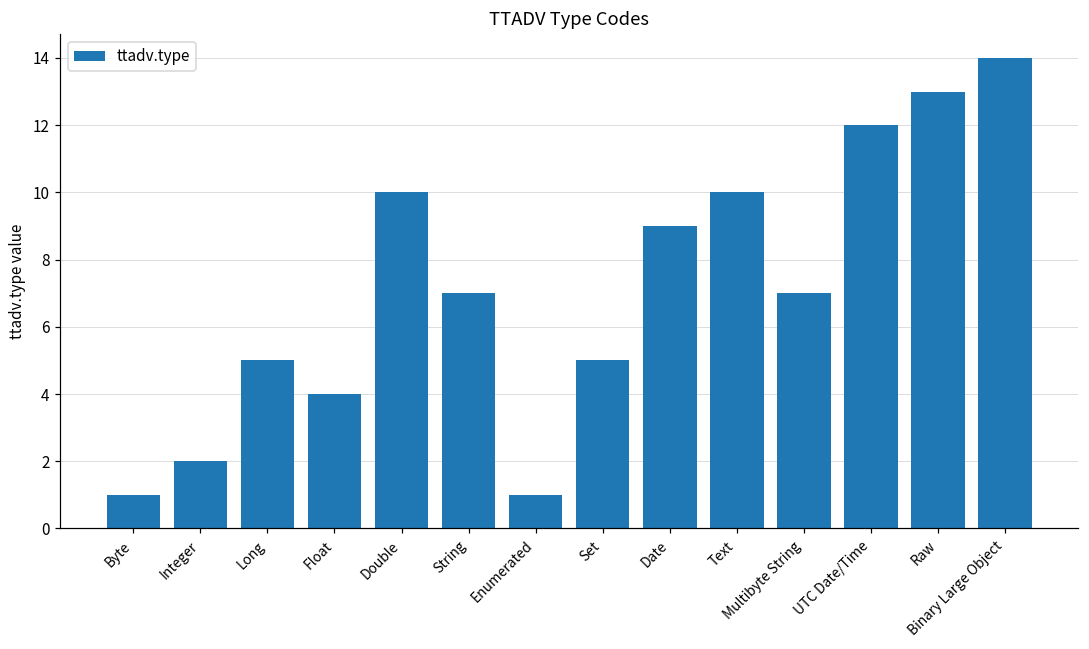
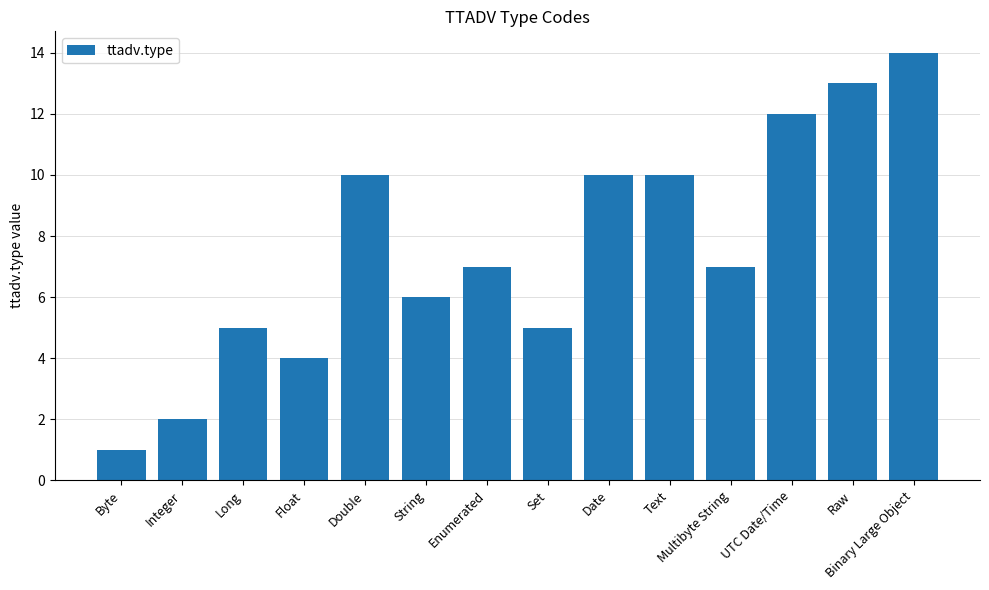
  {
    "Byte": 1,
    "Integer": 2,
    "Long": 5,
    "Float": 4,
    "Double": 10,
-   "String": 7,
-   "Enumerated": 1,
+   "String": 6,
+   "Enumerated": 7,
    "Set": 5,
-   "Date": 9,
+   "Date": 10,
    "Text": 10,
    "Multibyte String": 7,
    "UTC Date/Time": 12,
    "Raw": 13,
    "Binary Large Object": 14
  }
